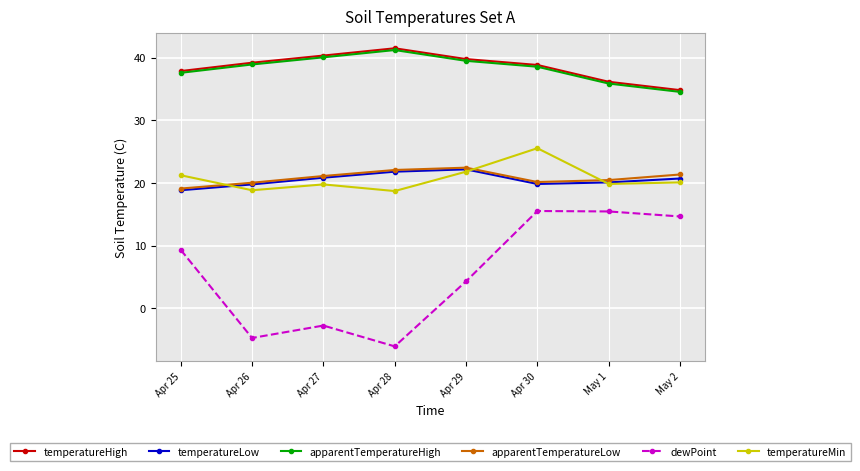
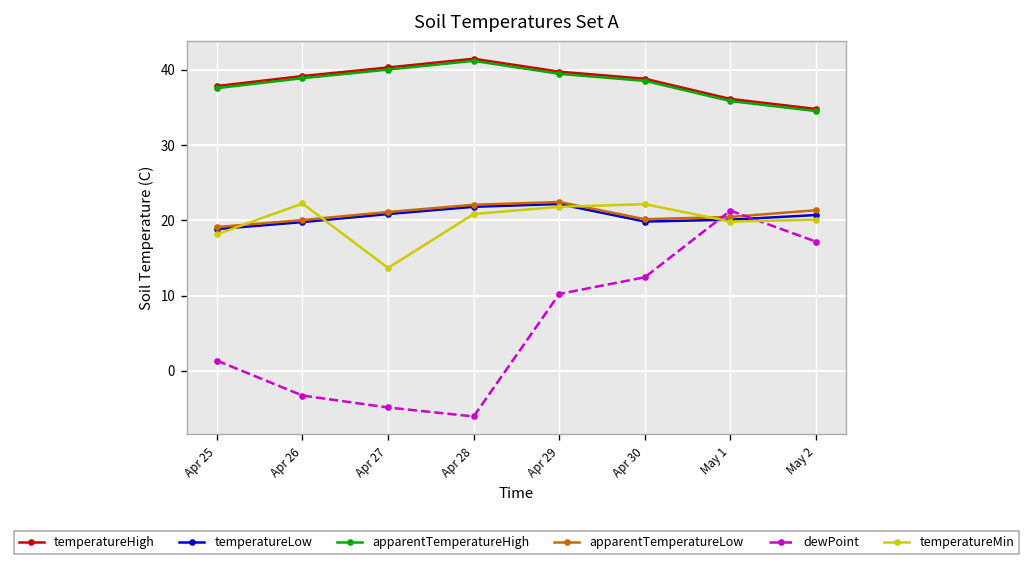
  {
    "temperatureLow": {
      "May 2": 21
    },
    "apparentTemperatureLow": {
      "May 2": 21
    },
    "dewPoint": {
-     "Apr 25": 9,
-     "Apr 26": -5,
-     "Apr 27": -3,
+     "Apr 25": 1,
+     "Apr 26": -3,
+     "Apr 27": -5,
      "Apr 28": -6,
-     "Apr 29": 4,
-     "Apr 30": 16,
-     "May 1": 15,
-     "May 2": 15
+     "Apr 29": 10,
+     "Apr 30": 12,
+     "May 1": 21,
+     "May 2": 17
    },
    "temperatureMin": {
-     "Apr 25": 21,
-     "Apr 26": 19,
-     "Apr 27": 20,
-     "Apr 28": 19,
-     "Apr 30": 26,
+     "Apr 25": 18,
+     "Apr 26": 22,
+     "Apr 27": 14,
+     "Apr 28": 21,
+     "Apr 30": 22,
      "May 2": 20
    }
  }
